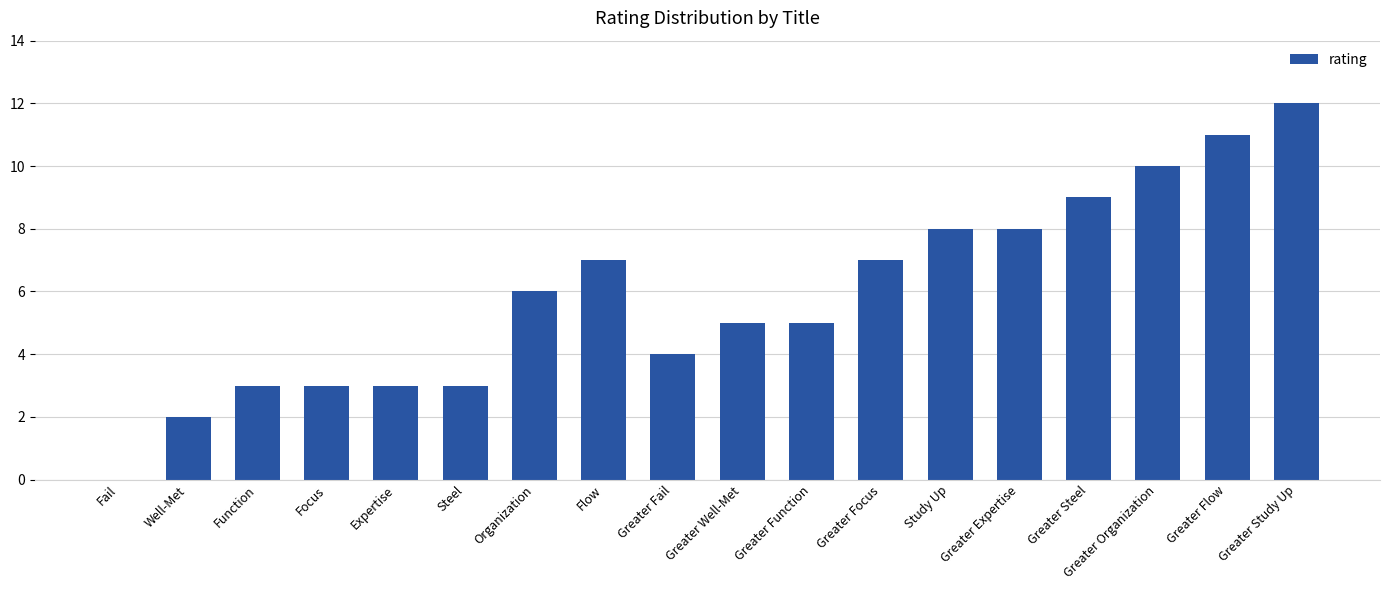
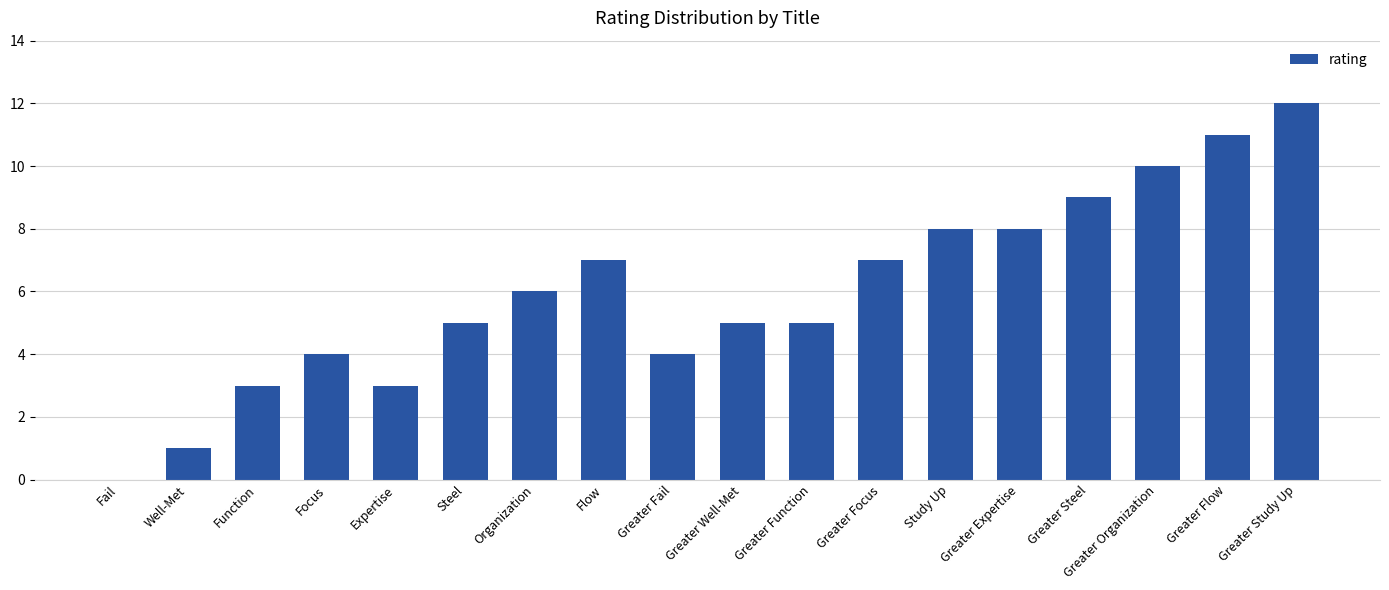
  {
    "Fail": 0,
-   "Well-Met": 2,
+   "Well-Met": 1,
    "Function": 3,
-   "Focus": 3,
+   "Focus": 4,
    "Expertise": 3,
-   "Steel": 3,
+   "Steel": 5,
    "Organization": 6,
    "Flow": 7,
    "Greater Fail": 4,
    "Greater Well-Met": 5,
    "Greater Function": 5,
    "Greater Focus": 7,
    "Study Up": 8,
    "Greater Expertise": 8,
    "Greater Steel": 9,
    "Greater Organization": 10,
    "Greater Flow": 11,
    "Greater Study Up": 12
  }
